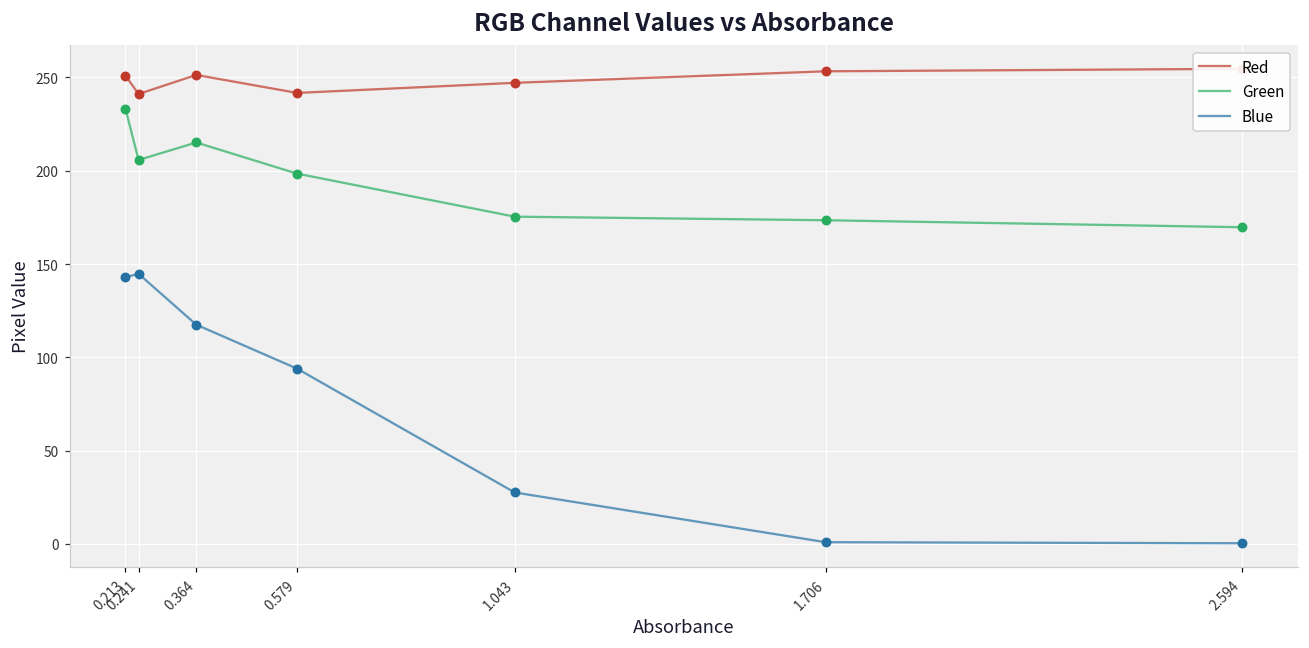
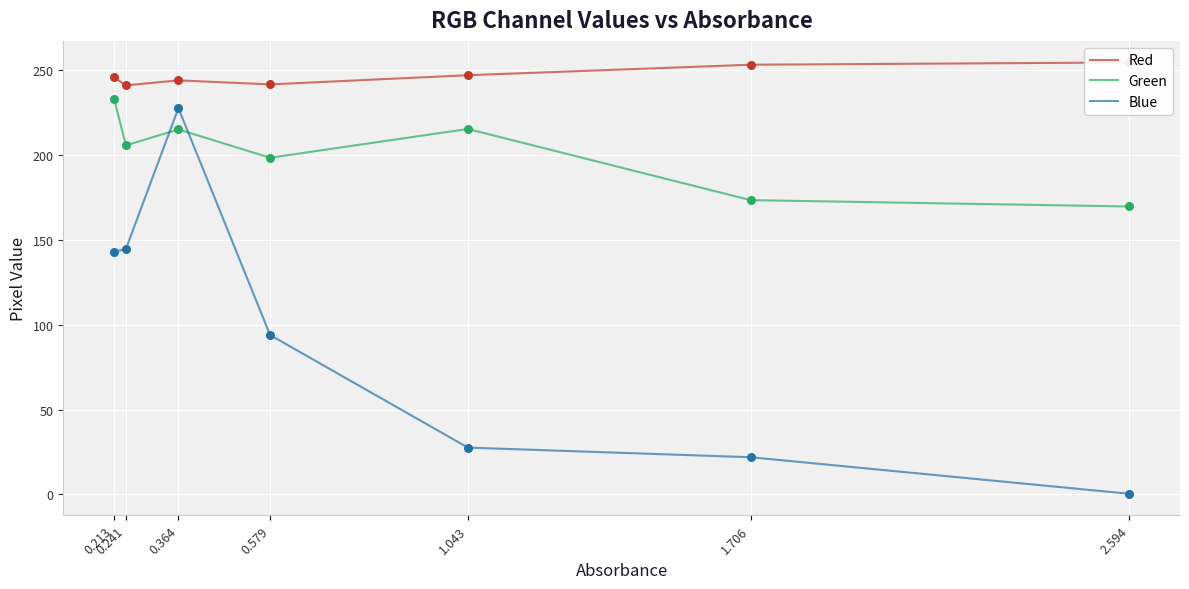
  {
    "Red": {
-     "0.213": 251,
+     "0.213": 246,
      "0.241": 241,
-     "0.364": 251,
+     "0.364": 244,
      "0.579": 242,
      "1.043": 247,
      "1.706": 253
    },
    "Green": {
      "0.213": 233,
      "0.241": 206,
      "0.364": 215,
      "0.579": 198,
-     "1.043": 175,
+     "1.043": 215,
      "1.706": 173,
      "2.594": 170
    },
    "Blue": {
      "0.213": 143,
      "0.241": 145,
-     "0.364": 118,
+     "0.364": 228,
      "0.579": 94,
      "1.043": 28,
-     "1.706": 1,
+     "1.706": 22,
      "2.594": 0
    }
  }
